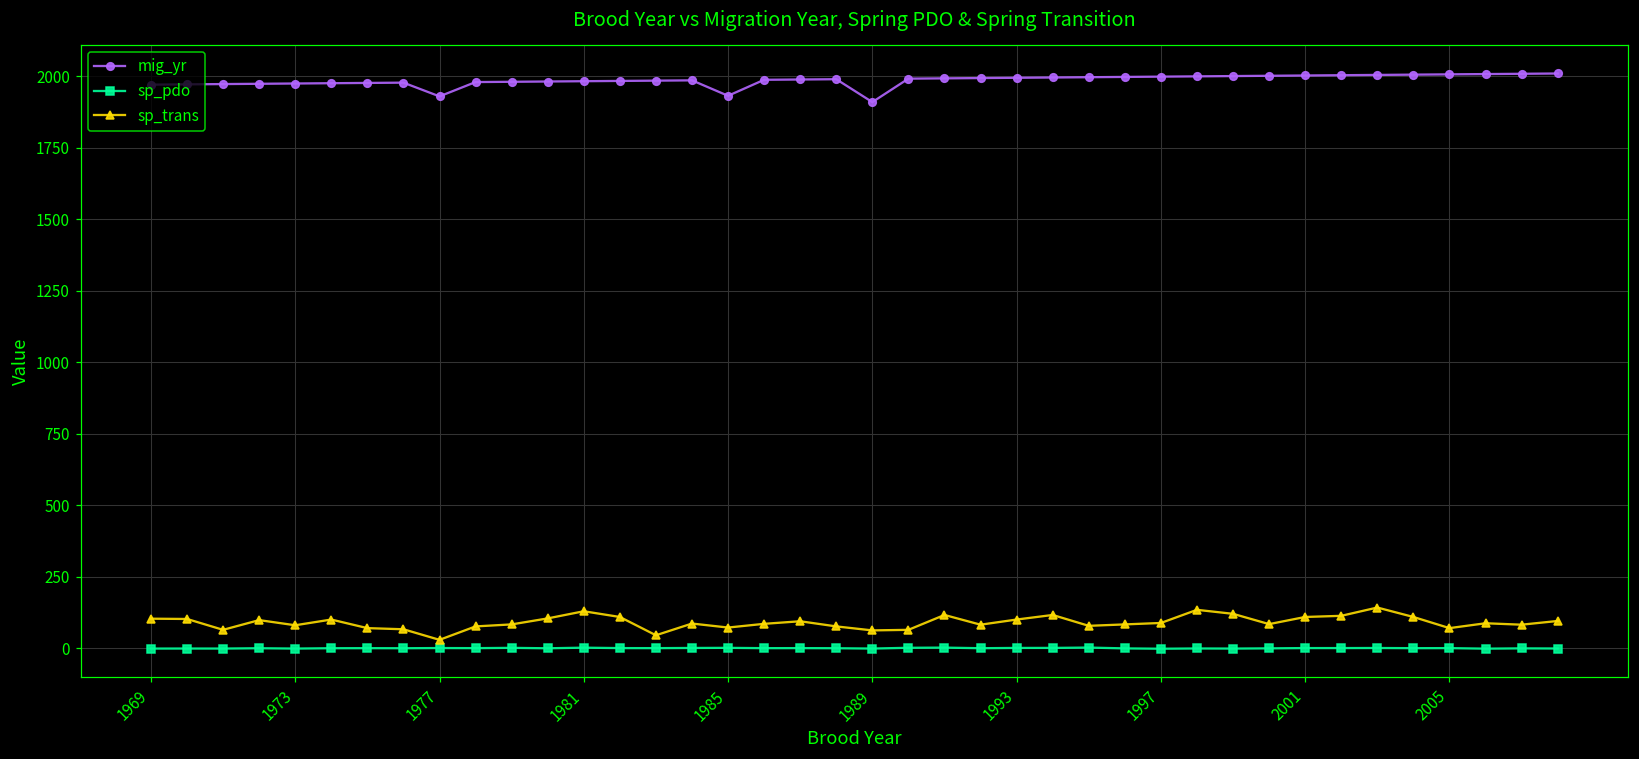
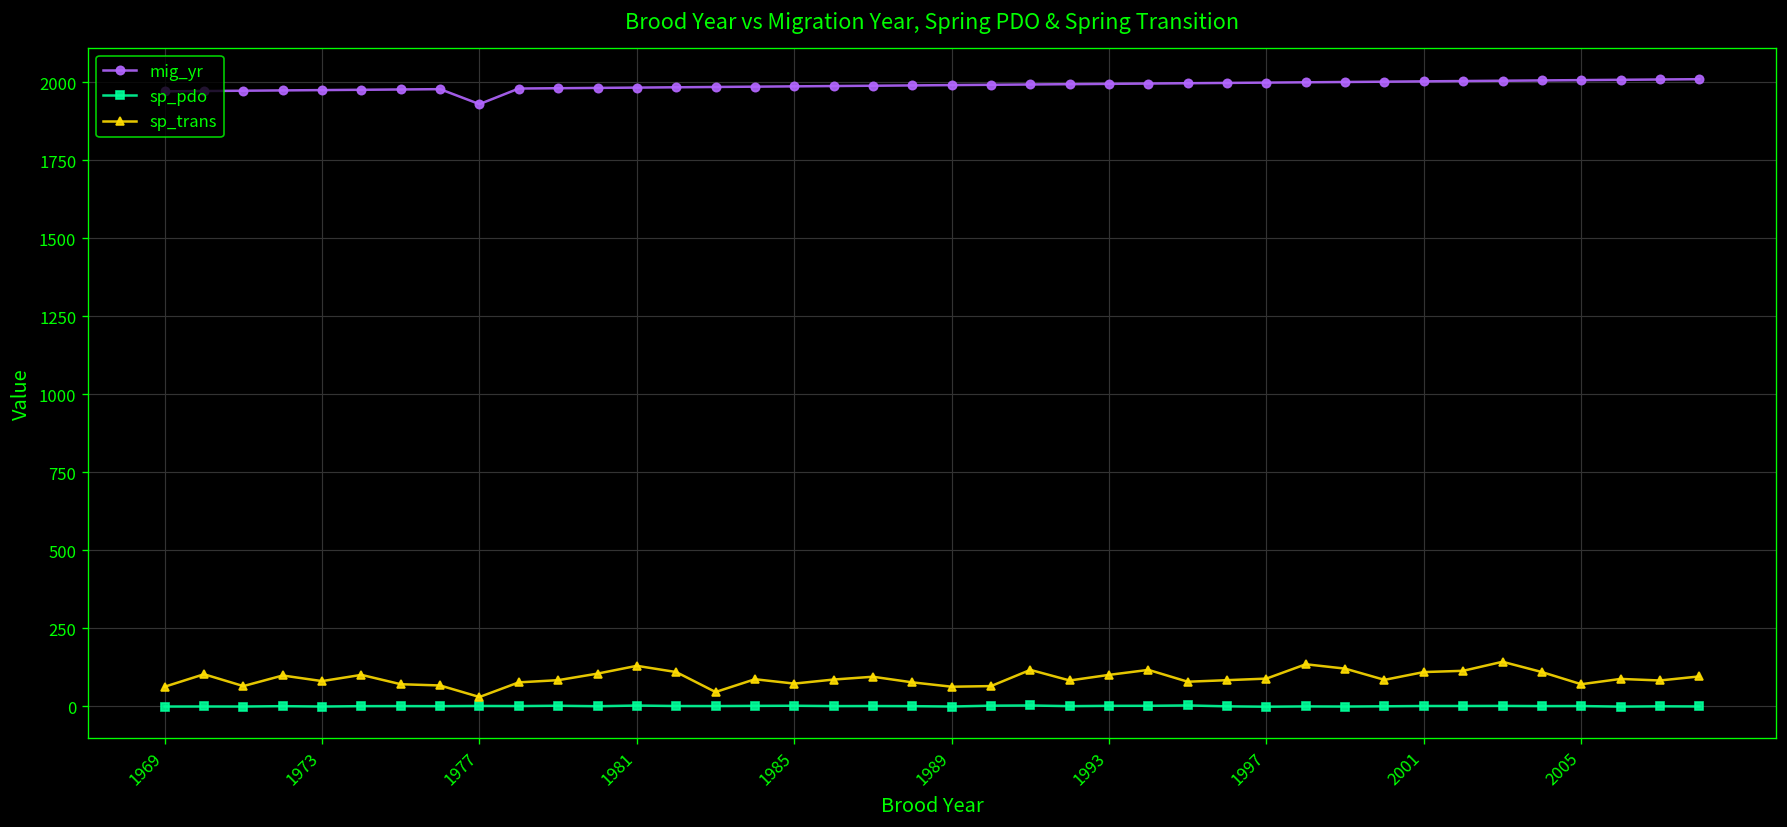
  {
    "mig_yr": {
      "1973": 1980,
      "1977": 1930,
      "1981": 1980,
-     "1985": 1930,
-     "1989": 1910,
+     "1985": 1990,
+     "1989": 1990,
      "1993": 2000,
      "1997": 2000,
      "2001": 2000,
      "2005": 2010
    },
    "sp_pdo": {
      "1969": 0,
      "1973": 0,
      "1977": 0,
      "1981": 0,
      "1985": 0,
      "1989": 0,
      "1993": 0,
      "1997": 0,
      "2001": 0,
      "2005": 0
    },
    "sp_trans": {
-     "1969": 100,
+     "1969": 60,
      "1973": 80,
      "1977": 30,
      "1981": 130,
      "1985": 70,
      "1989": 60,
      "1993": 100,
      "1997": 90,
      "2001": 110,
      "2005": 70
    }
  }
